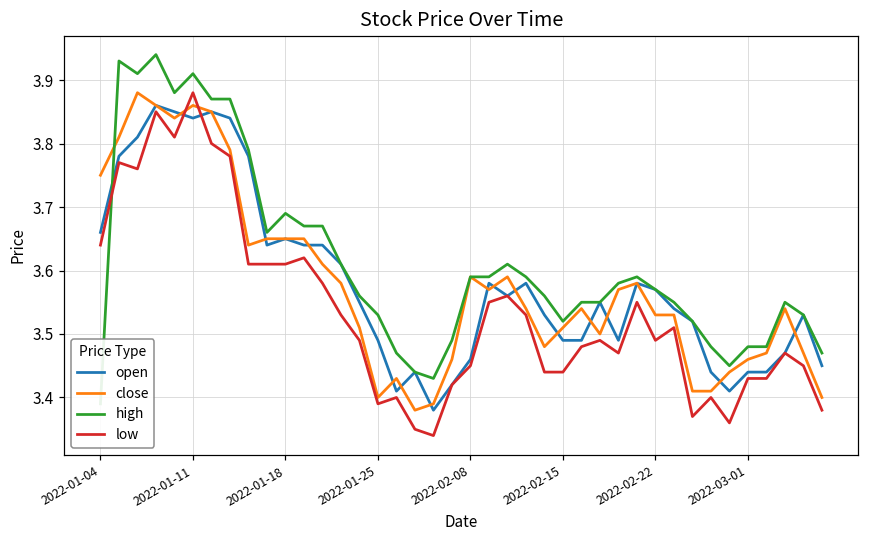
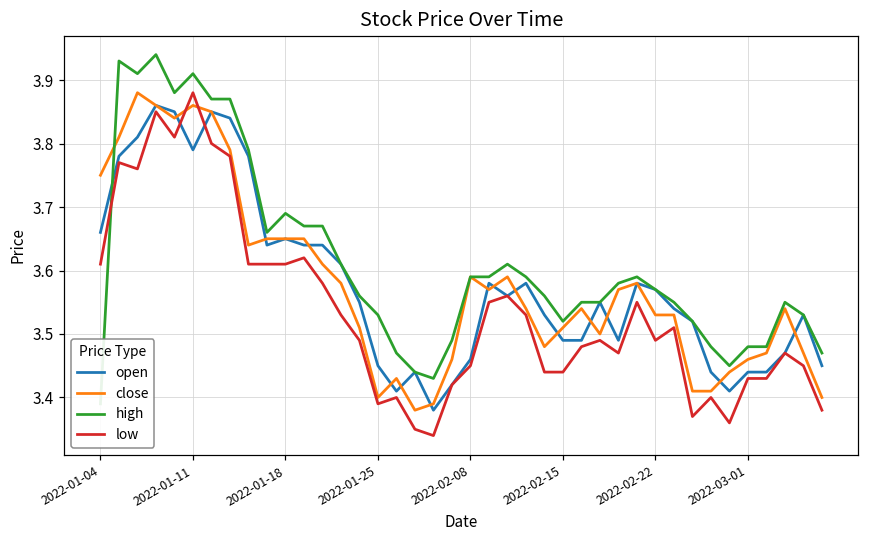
  {
    "open": {
      "2022-01-04": 3.66,
-     "2022-01-11": 3.84,
-     "2022-01-25": 3.49,
+     "2022-01-11": 3.79,
+     "2022-01-25": 3.45,
      "2022-02-08": 3.46,
      "2022-02-15": 3.49,
      "2022-03-01": 3.44
    },
    "close": {
      "2022-01-04": 3.75,
      "2022-01-11": 3.86,
      "2022-01-25": 3.40,
      "2022-02-15": 3.51,
      "2022-02-22": 3.53,
      "2022-03-01": 3.46
    },
    "high": {
      "2022-01-11": 3.91,
      "2022-01-18": 3.69,
      "2022-01-25": 3.53,
      "2022-02-15": 3.52,
      "2022-03-01": 3.48
    },
    "low": {
-     "2022-01-04": 3.64,
+     "2022-01-04": 3.61,
      "2022-01-11": 3.88,
      "2022-01-18": 3.61,
      "2022-01-25": 3.39,
      "2022-02-08": 3.45,
      "2022-02-15": 3.44,
      "2022-02-22": 3.49,
      "2022-03-01": 3.43
    }
  }
